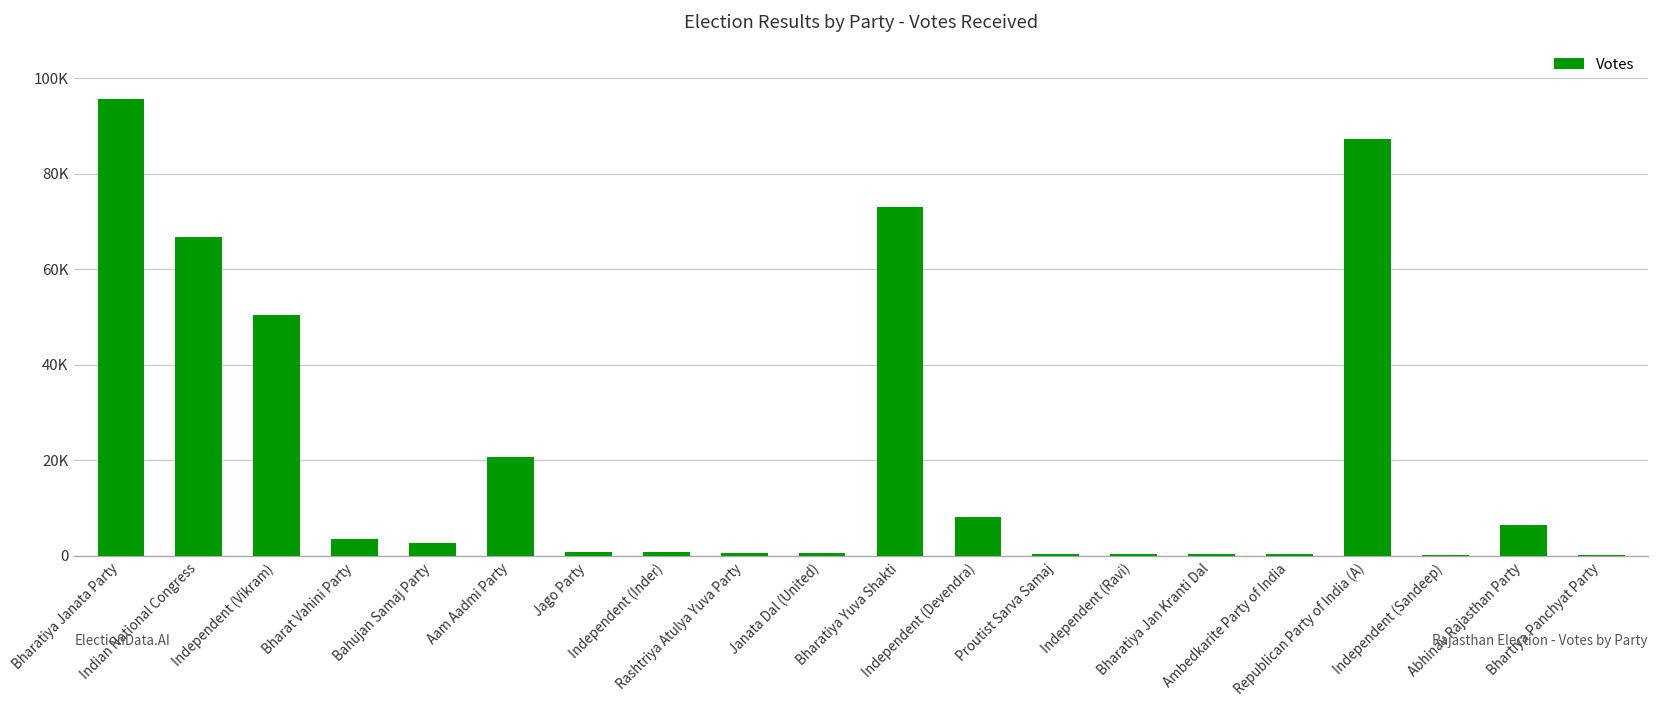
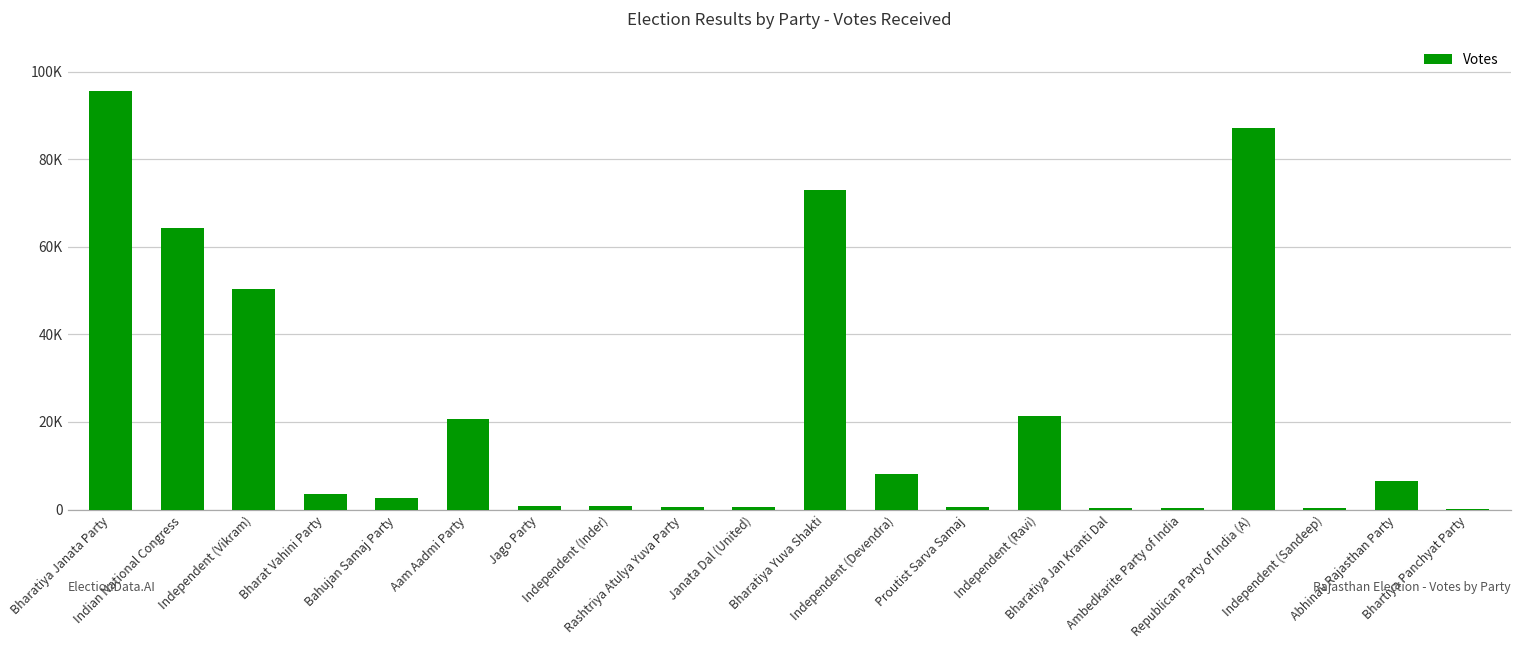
  {
    "Bharatiya Janata Party": 96000,
-   "Indian National Congress": 67000,
+   "Indian National Congress": 64000,
    "Independent (Vikram)": 50000,
    "Bharat Vahini Party": 4000,
    "Bahujan Samaj Party": 3000,
    "Aam Aadmi Party": 21000,
    "Jago Party": 1000,
    "Independent (Inder)": 1000,
    "Rashtriya Atulya Yuva Party": 1000,
    "Bharatiya Yuva Shakti": 73000,
    "Independent (Devendra)": 8000,
-   "Independent (Ravi)": 0,
+   "Independent (Ravi)": 21000,
    "Republican Party of India (A)": 87000,
    "Abhinav Rajasthan Party": 6000
  }
